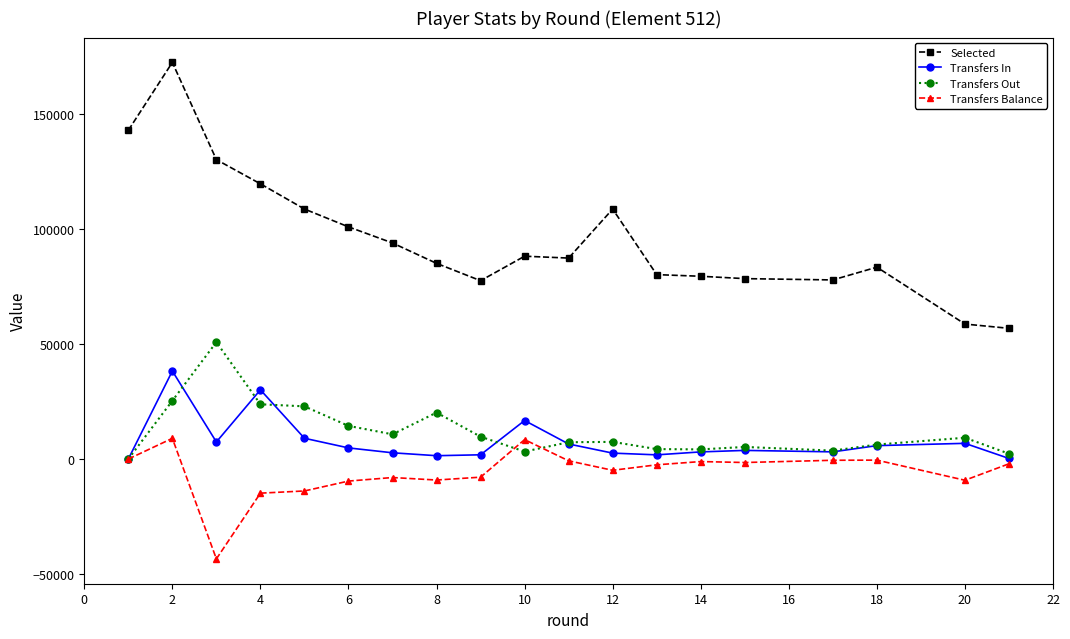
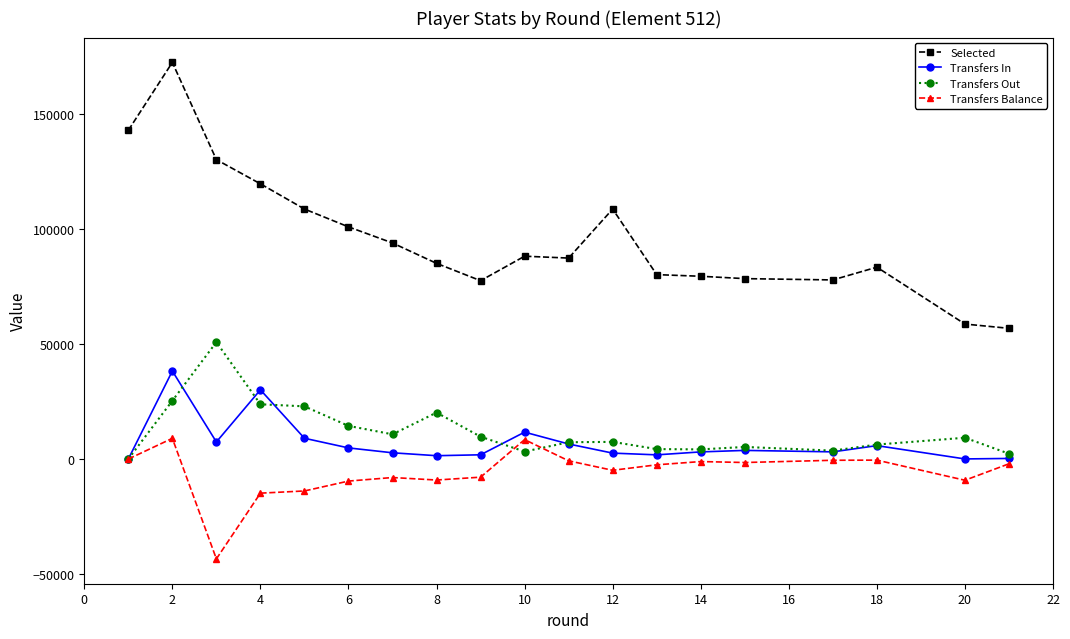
  {
    "Selected": {
      "2": 173000,
      "4": 120000,
      "6": 101000,
      "8": 85000,
      "10": 88000,
      "12": 109000,
      "14": 80000,
      "18": 83000,
      "20": 59000
    },
    "Transfers In": {
      "2": 38000,
      "4": 30000,
      "6": 5000,
      "8": 1000,
-     "10": 17000,
+     "10": 12000,
      "12": 3000,
-     "20": 7000
+     "20": 0
    },
    "Transfers Out": {
      "2": 25000,
      "4": 24000,
      "6": 14000,
      "8": 20000,
      "10": 3000,
      "12": 7000,
      "20": 9000
    },
    "Transfers Balance": {
      "2": 9000,
      "4": -15000,
      "6": -10000,
      "8": -9000,
      "10": 8000,
      "12": -5000,
      "14": -1000,
      "18": 0,
      "20": -9000
    }
  }
